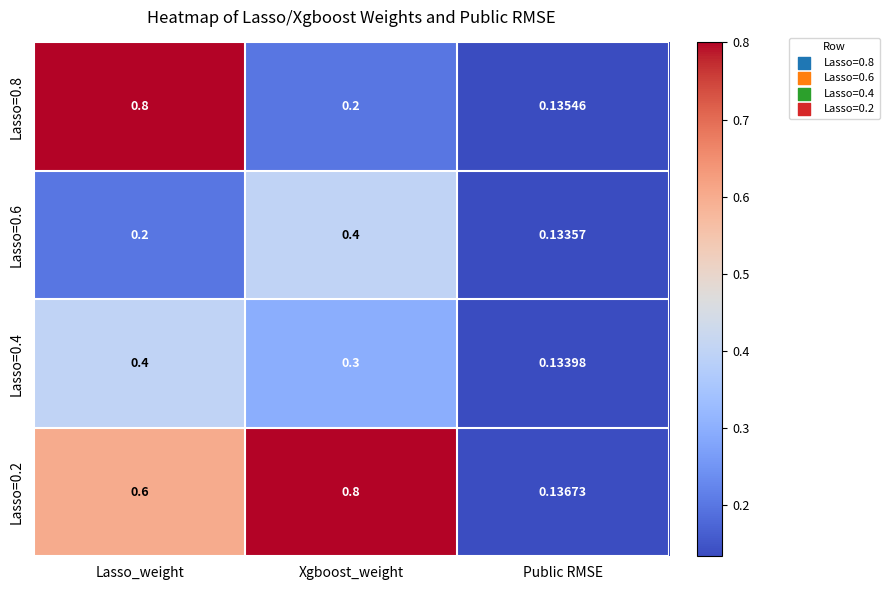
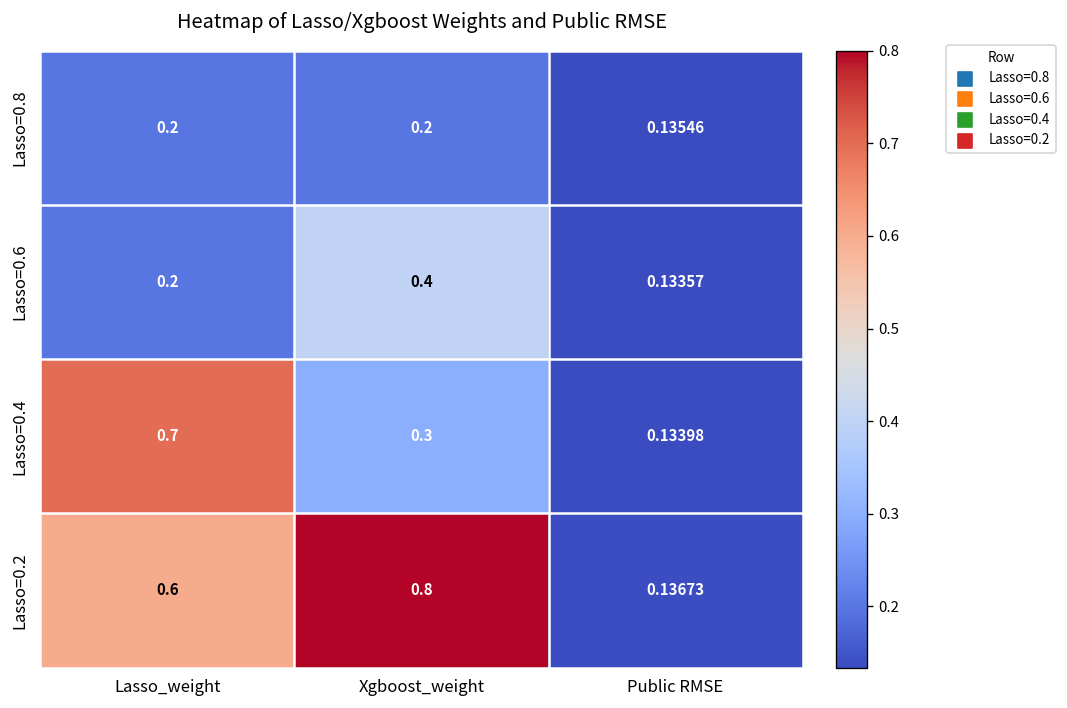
  {
    "Lasso=0.8": {
-     "Lasso_weight": 0.8,
+     "Lasso_weight": 0.2,
      "Xgboost_weight": 0.2,
      "Public RMSE": 0.13546
    },
    "Lasso=0.6": {
      "Lasso_weight": 0.2,
      "Xgboost_weight": 0.4,
      "Public RMSE": 0.13357
    },
    "Lasso=0.4": {
-     "Lasso_weight": 0.4,
+     "Lasso_weight": 0.7,
      "Xgboost_weight": 0.3,
      "Public RMSE": 0.13398
    },
    "Lasso=0.2": {
      "Lasso_weight": 0.6,
      "Xgboost_weight": 0.8,
      "Public RMSE": 0.13673
    }
  }
